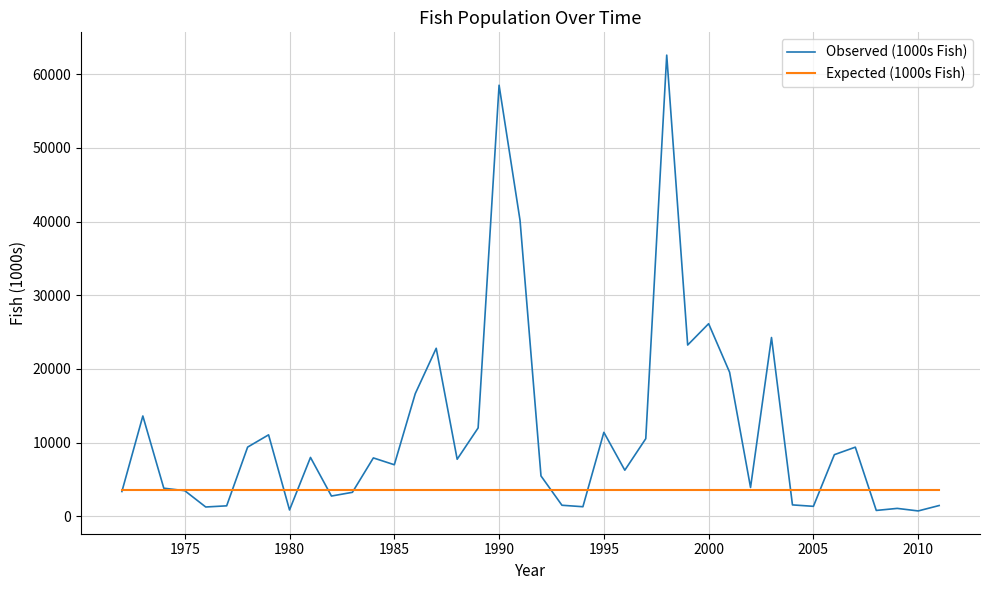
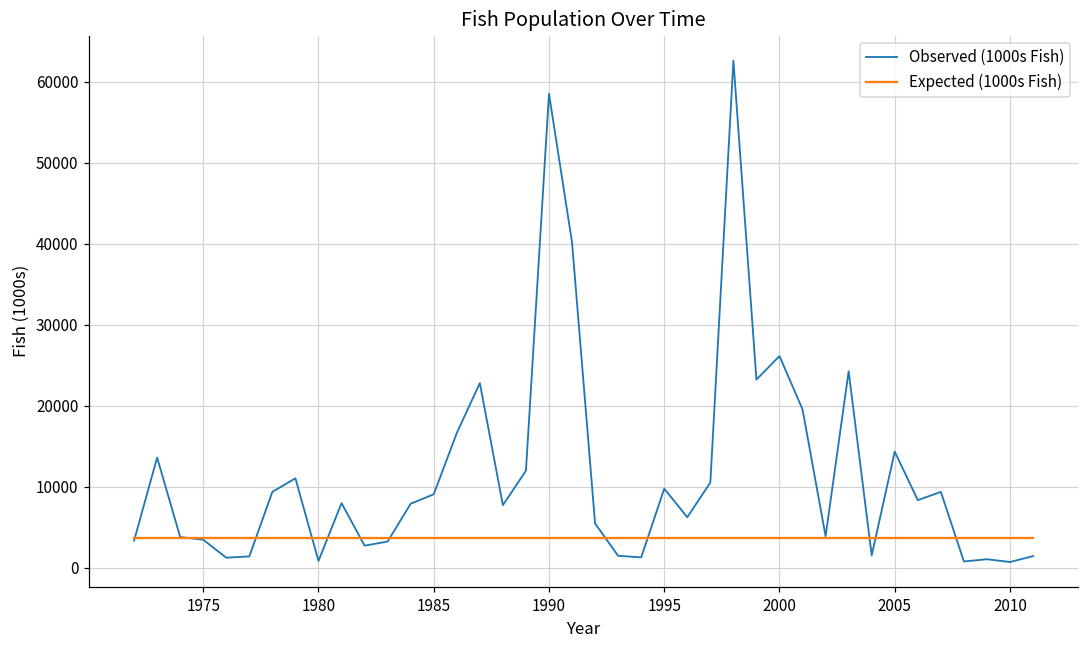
  {
    "Observed (1000s Fish)": {
      "1980": 1000,
-     "1985": 7000,
+     "1985": 9000,
      "1990": 59000,
-     "1995": 11000,
+     "1995": 10000,
      "2000": 26000,
-     "2005": 1000,
+     "2005": 14000,
      "2010": 1000
    },
    "Expected (1000s Fish)": {
      "1980": 4000,
      "1985": 4000,
      "1990": 4000,
      "1995": 4000,
      "2000": 4000,
      "2005": 4000,
      "2010": 4000
    }
  }
